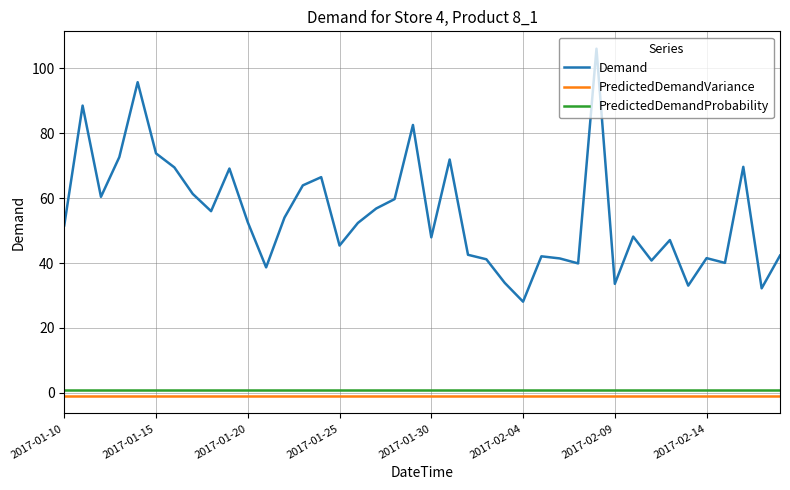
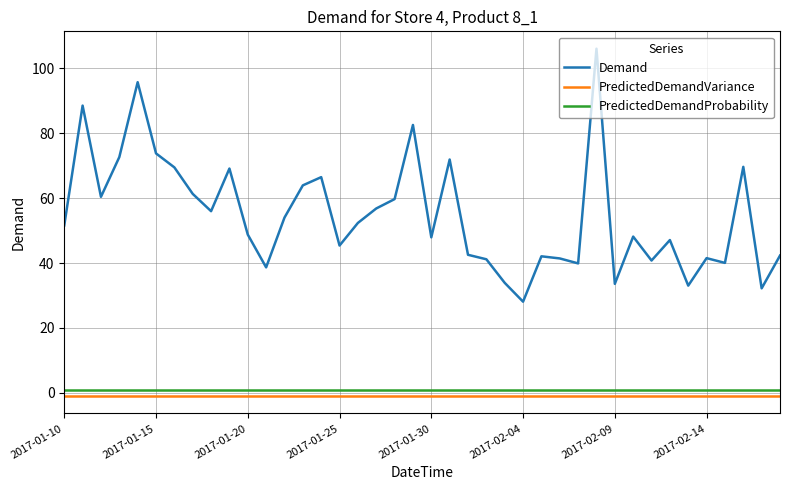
  {
    "Demand": {
      "2017-01-10": 52,
      "2017-01-15": 74,
-     "2017-01-20": 53,
+     "2017-01-20": 49,
      "2017-01-25": 45,
      "2017-01-30": 48,
      "2017-02-04": 28,
      "2017-02-09": 34,
      "2017-02-14": 42
    },
    "PredictedDemandVariance": {
      "2017-01-10": -1,
      "2017-01-15": -1,
      "2017-01-20": -1,
      "2017-01-25": -1,
      "2017-01-30": -1,
      "2017-02-04": -1,
      "2017-02-09": -1,
      "2017-02-14": -1
    },
    "PredictedDemandProbability": {
      "2017-01-10": 1,
      "2017-01-15": 1,
      "2017-01-20": 1,
      "2017-01-25": 1,
      "2017-01-30": 1,
      "2017-02-04": 1,
      "2017-02-09": 1,
      "2017-02-14": 1
    }
  }
